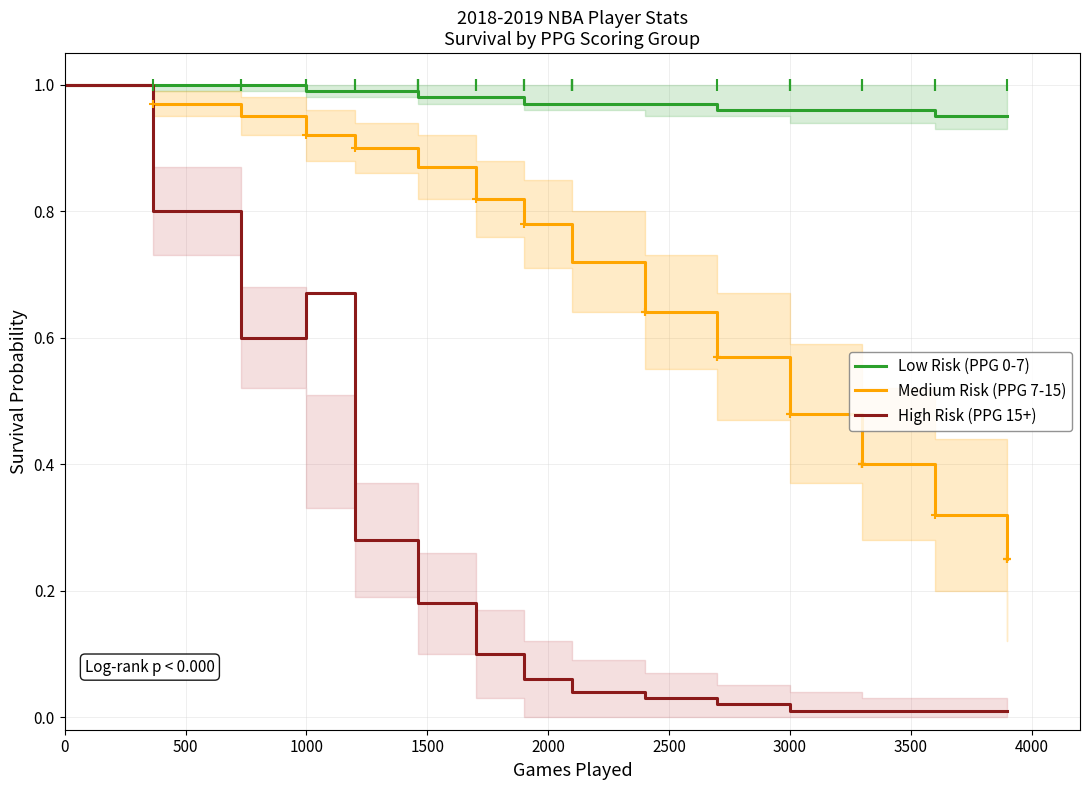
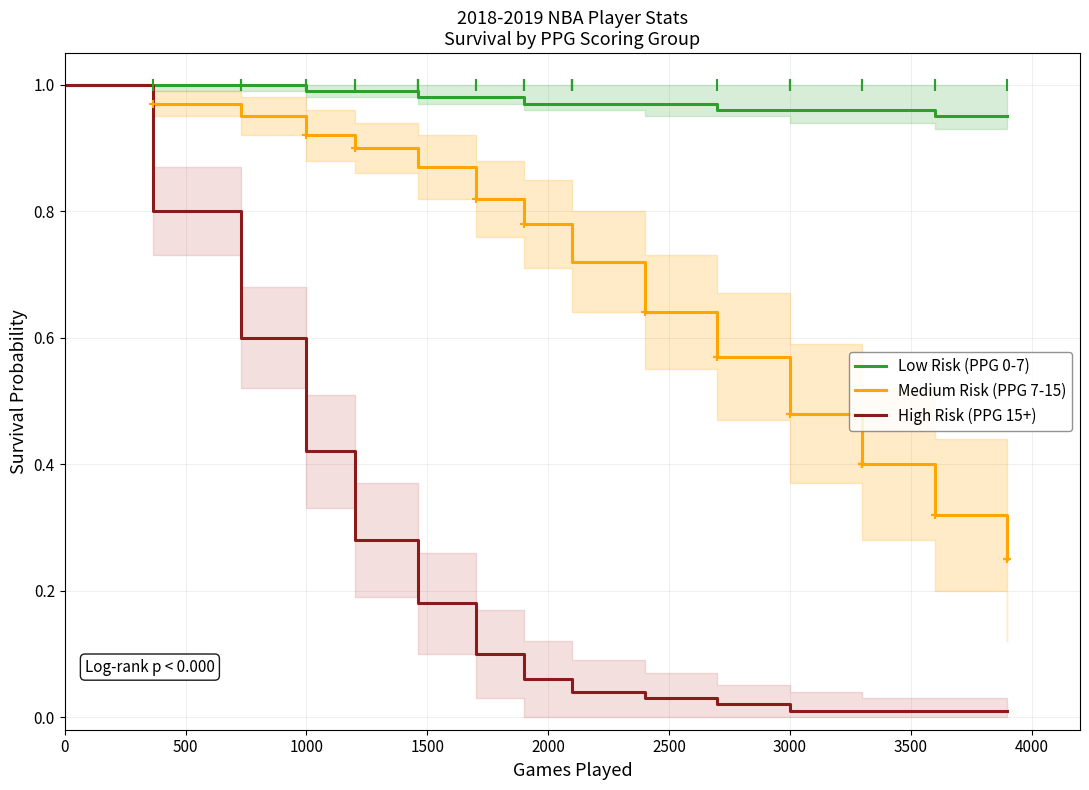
  {
    "High Risk (PPG 15+)": {
-     "1000": 0.67,
+     "1000": 0.42,
      "3000": 0.01
    }
  }
